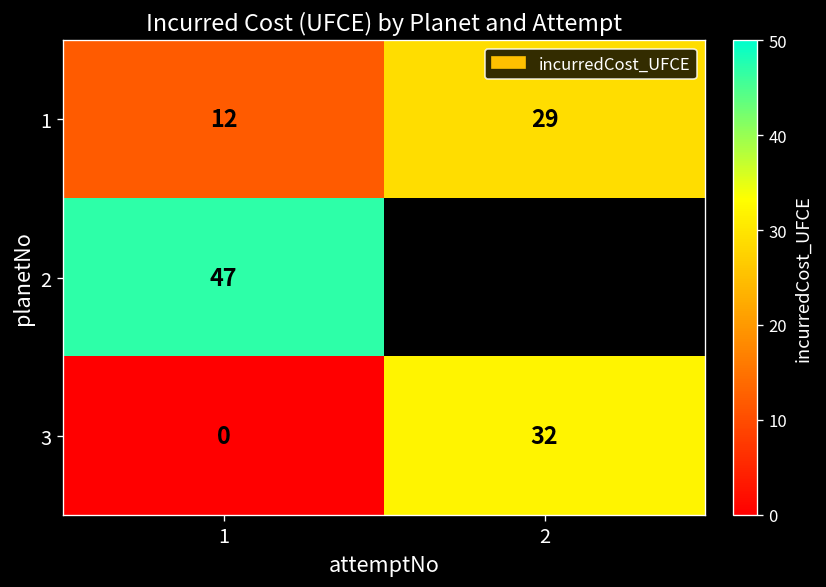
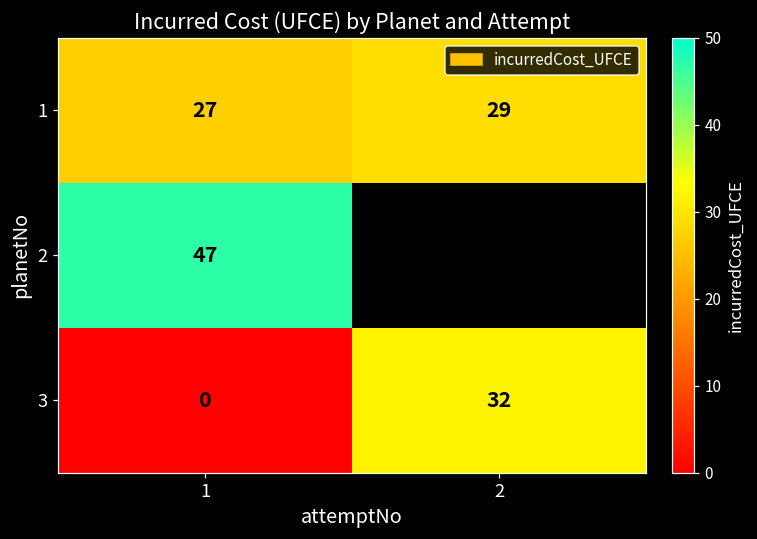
  {
    "1": {
-     "1": 12,
+     "1": 27,
      "2": 29
    },
    "2": {
      "1": 47
    },
    "3": {
      "1": 0,
      "2": 32
    }
  }
